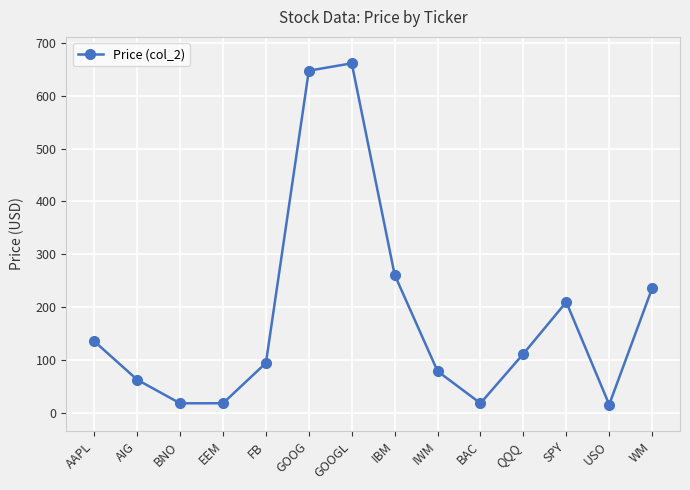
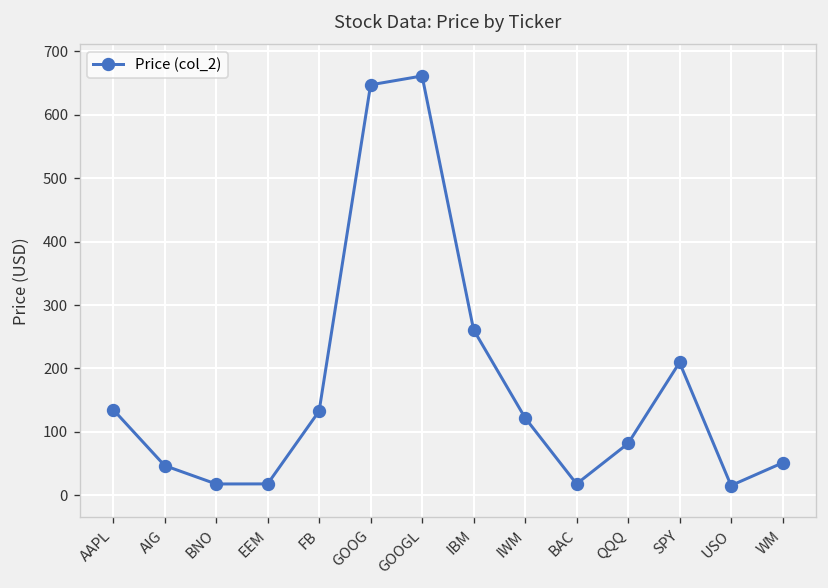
  {
    "AAPL": 140,
-   "AIG": 60,
+   "AIG": 50,
    "BNO": 20,
    "EEM": 20,
-   "FB": 90,
+   "FB": 130,
    "GOOG": 650,
    "GOOGL": 660,
    "IBM": 260,
-   "IWM": 80,
+   "IWM": 120,
    "BAC": 20,
-   "QQQ": 110,
+   "QQQ": 80,
    "SPY": 210,
    "USO": 20,
-   "WM": 240
+   "WM": 50
  }
